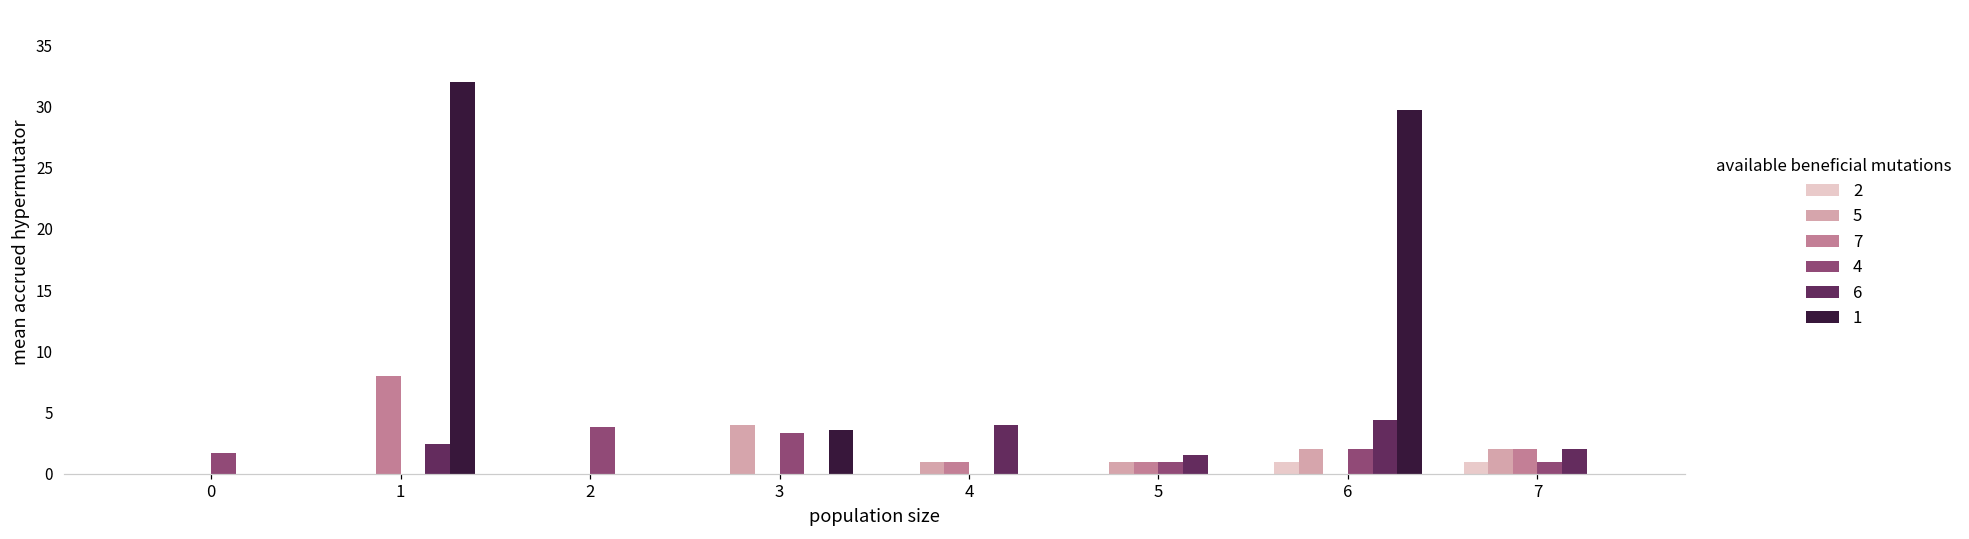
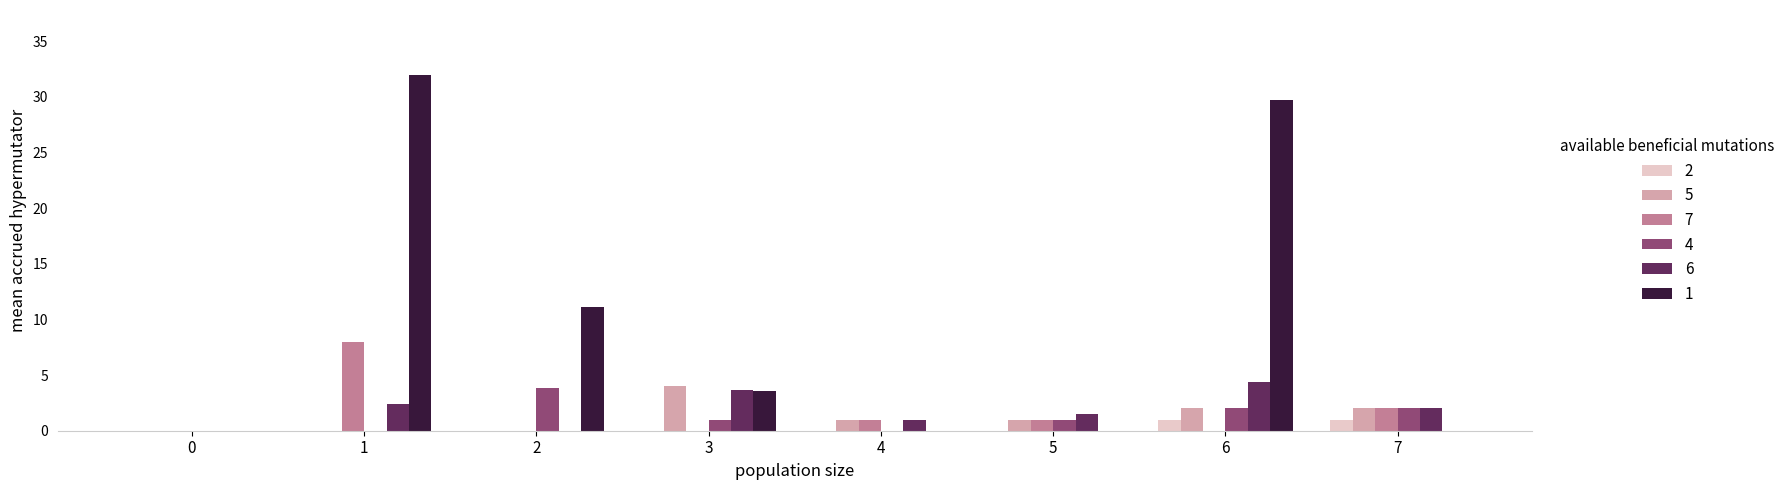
  {
    "4": {
-     "0": 1.7,
+     "0": 0.0,
      "1": 0.0,
      "2": 3.8,
-     "3": 3.3,
+     "3": 1.0,
      "4": 0.0,
      "5": 1.0,
      "6": 2.0,
-     "7": 1
+     "7": 2
    },
    "6": {
      "0": 0.0,
      "1": 2.4,
      "2": 0.0,
-     "3": 0.0,
-     "4": 4,
+     "3": 3.7,
+     "4": 1,
      "5": 1.5,
      "6": 4.4,
      "7": 2.0
    },
    "1": {
      "0": 0.0,
      "1": 32.0,
-     "2": 0.0,
+     "2": 11.1,
      "3": 3.6,
      "4": 0.0,
      "5": 0.0,
      "6": 29.7,
      "7": 0.0
    }
  }
